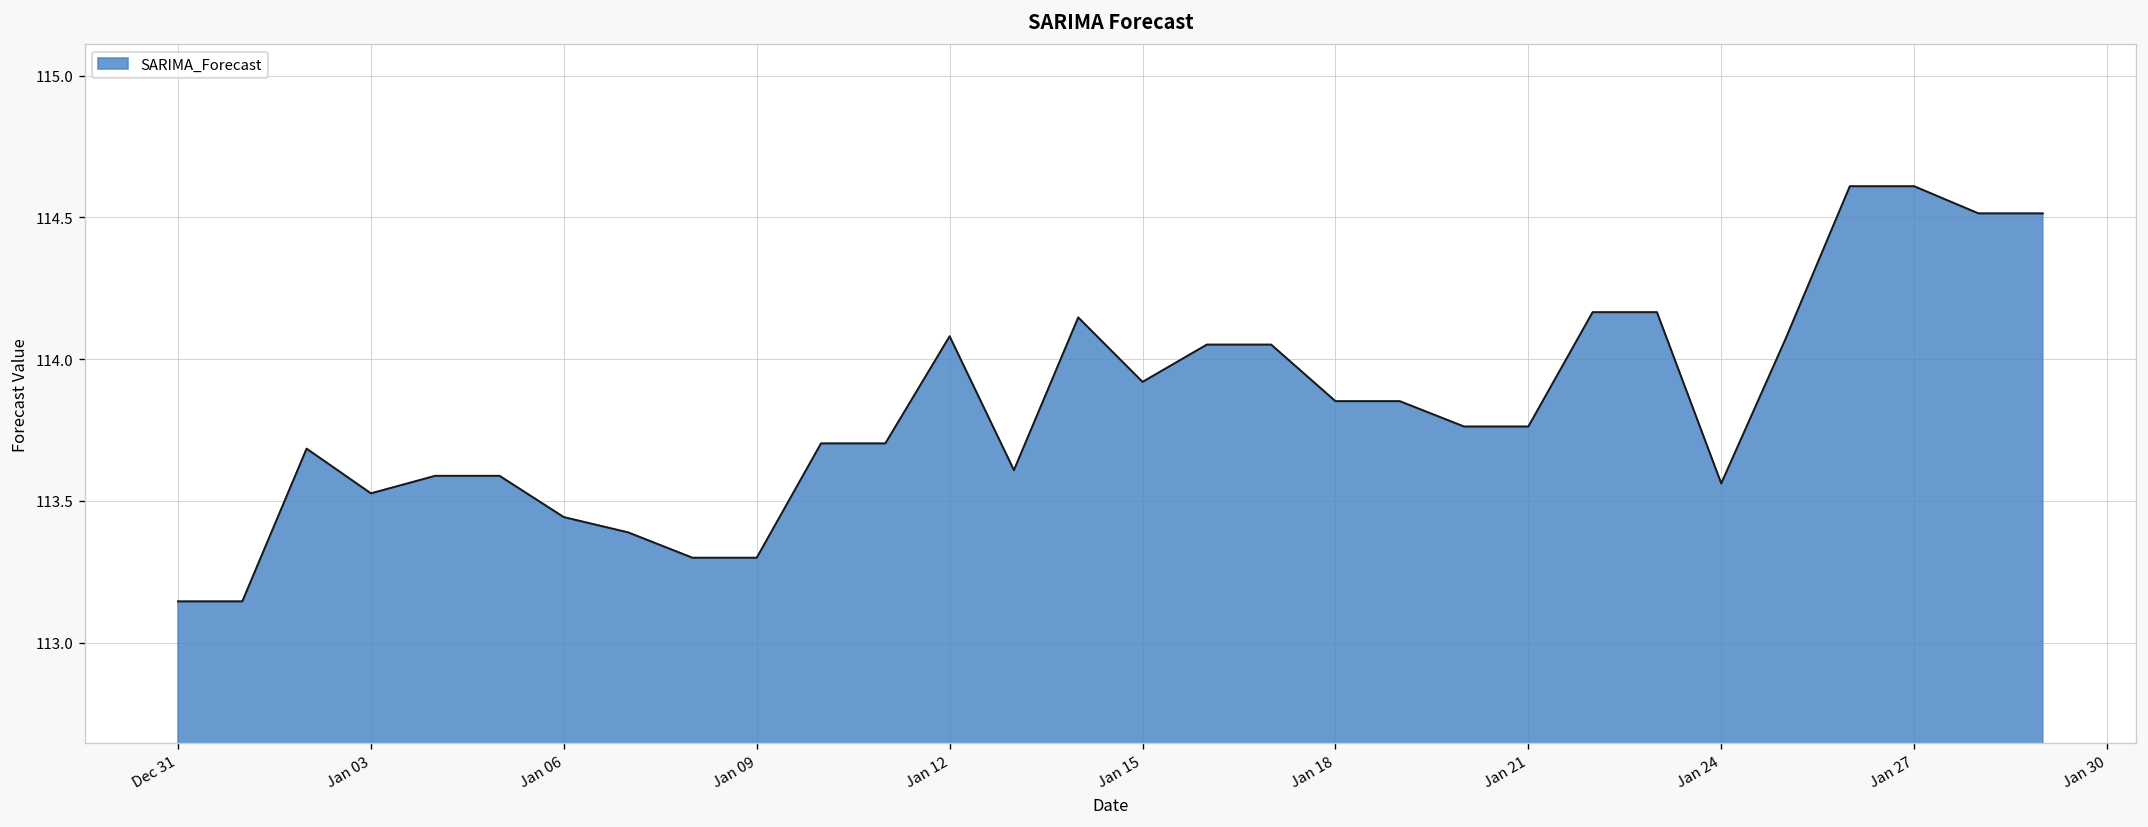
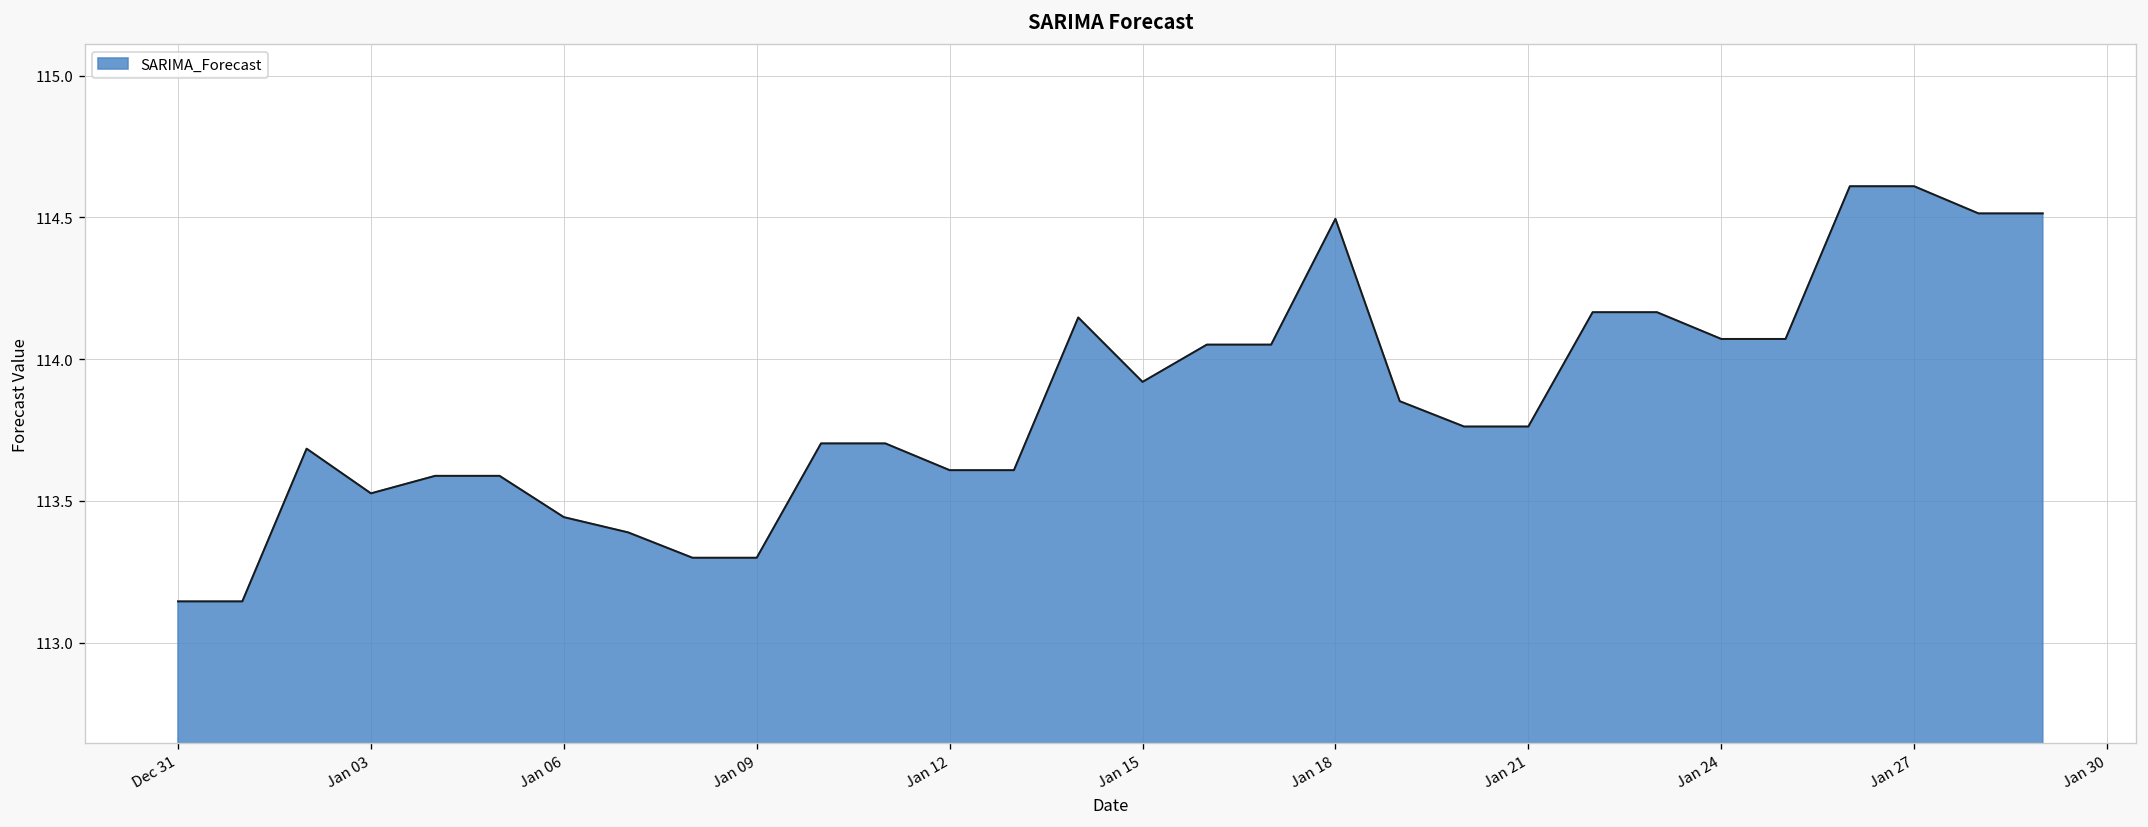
  {
    "Dec 31": 113.15,
    "Jan 03": 113.53,
    "Jan 06": 113.44,
    "Jan 09": 113.30,
-   "Jan 12": 114.08,
+   "Jan 12": 113.61,
    "Jan 15": 113.92,
-   "Jan 18": 113.85,
+   "Jan 18": 114.49,
    "Jan 21": 113.76,
-   "Jan 24": 113.56,
+   "Jan 24": 114.07,
    "Jan 27": 114.61
  }
